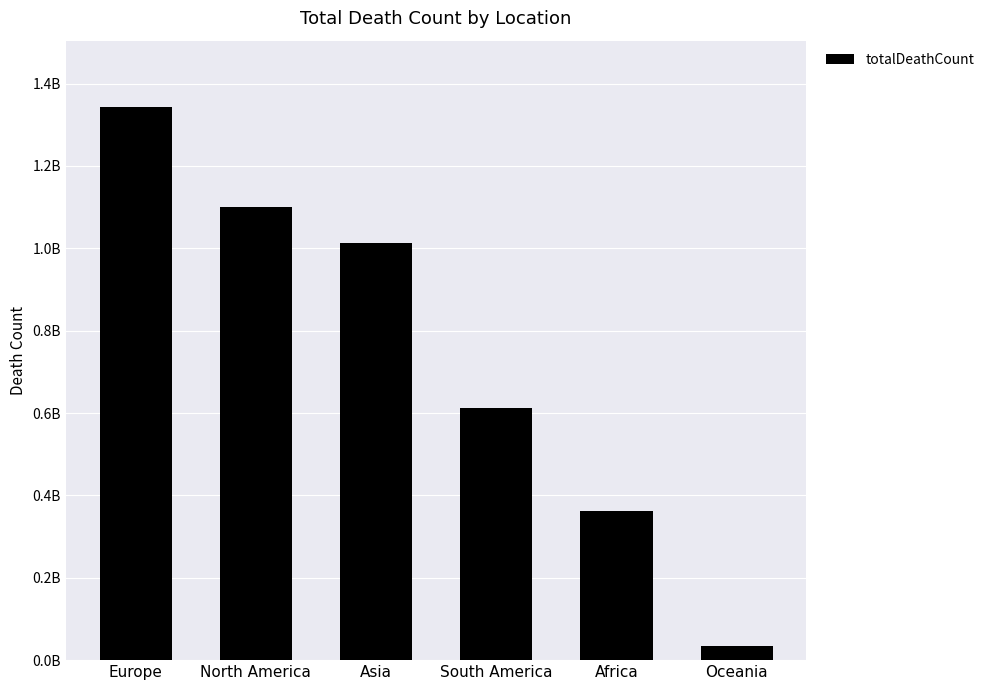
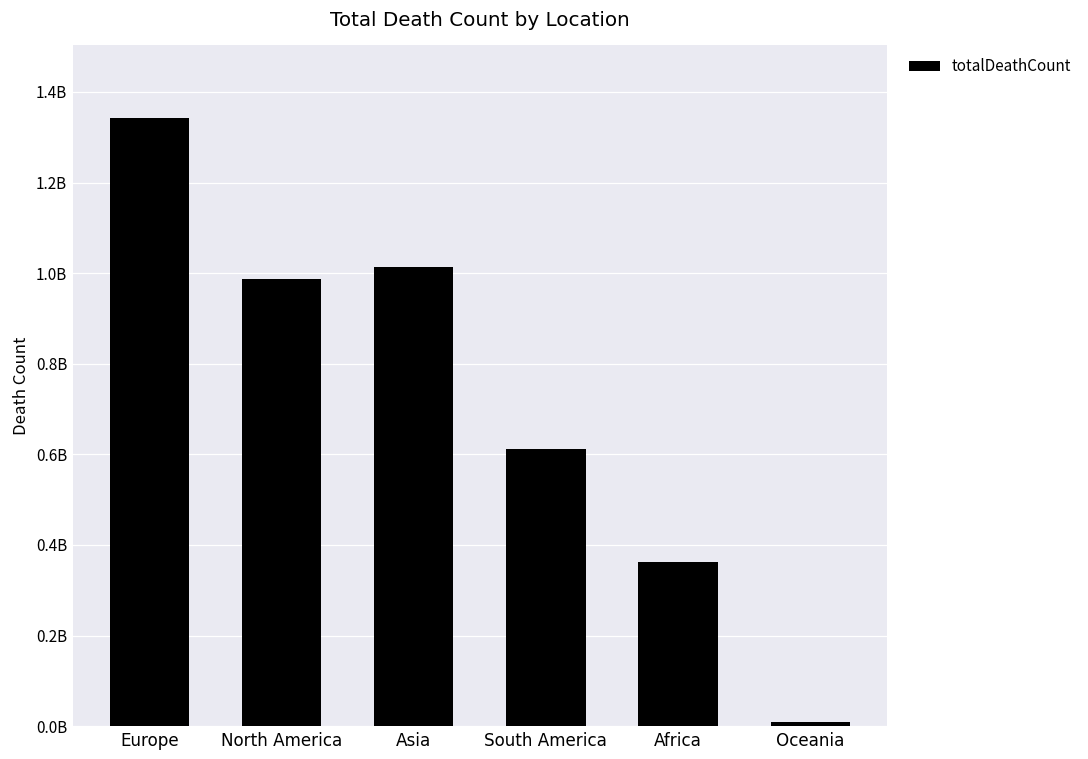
  {
    "Europe": 1340000000,
-   "North America": 1100000000,
+   "North America": 990000000,
    "Asia": 1010000000,
    "South America": 610000000,
    "Africa": 360000000,
-   "Oceania": 40000000
+   "Oceania": 10000000
  }
